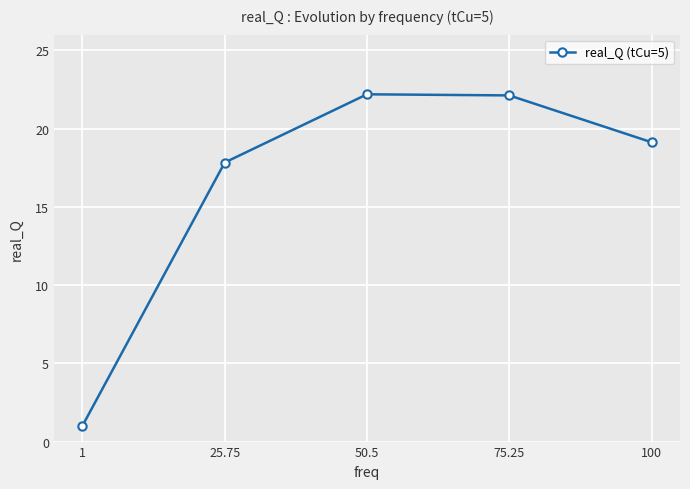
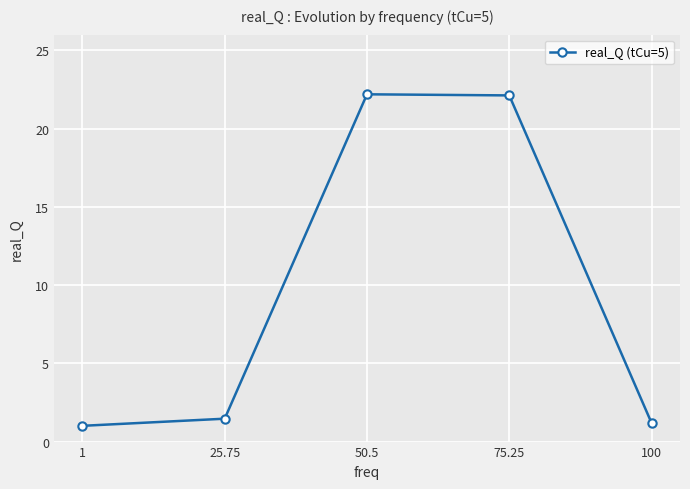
  {
    "1": 1.0,
-   "25.75": 17.8,
+   "25.75": 1.5,
    "50.5": 22.2,
    "75.25": 22.1,
-   "100": 19.1
+   "100": 1.2
  }
